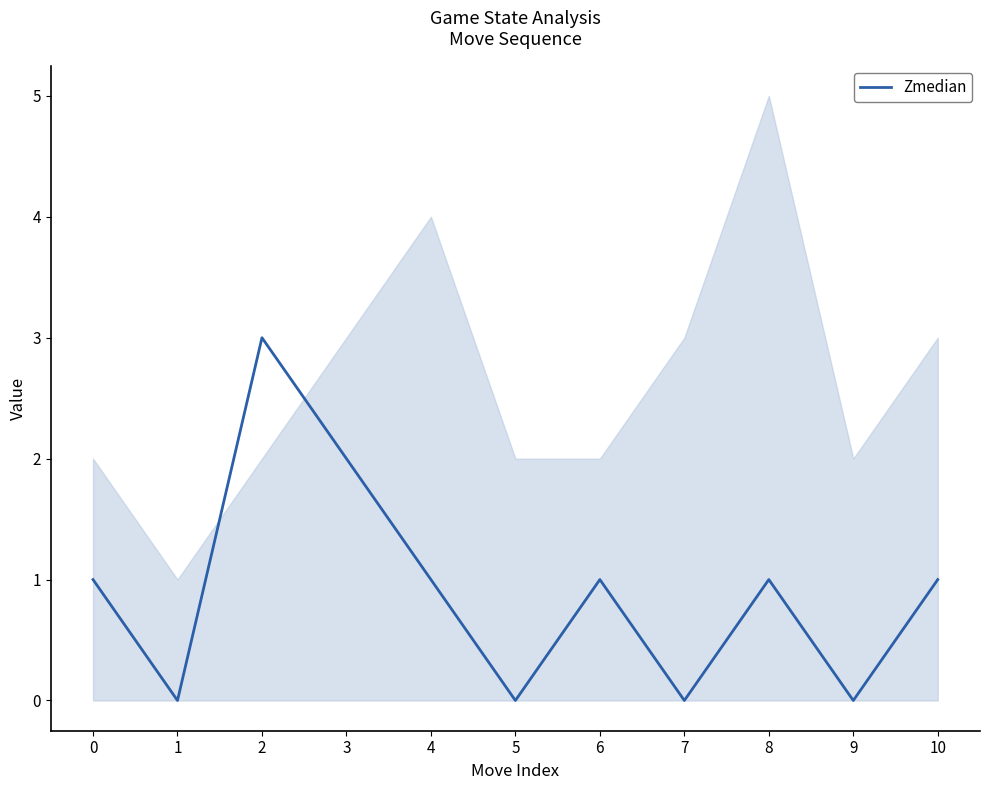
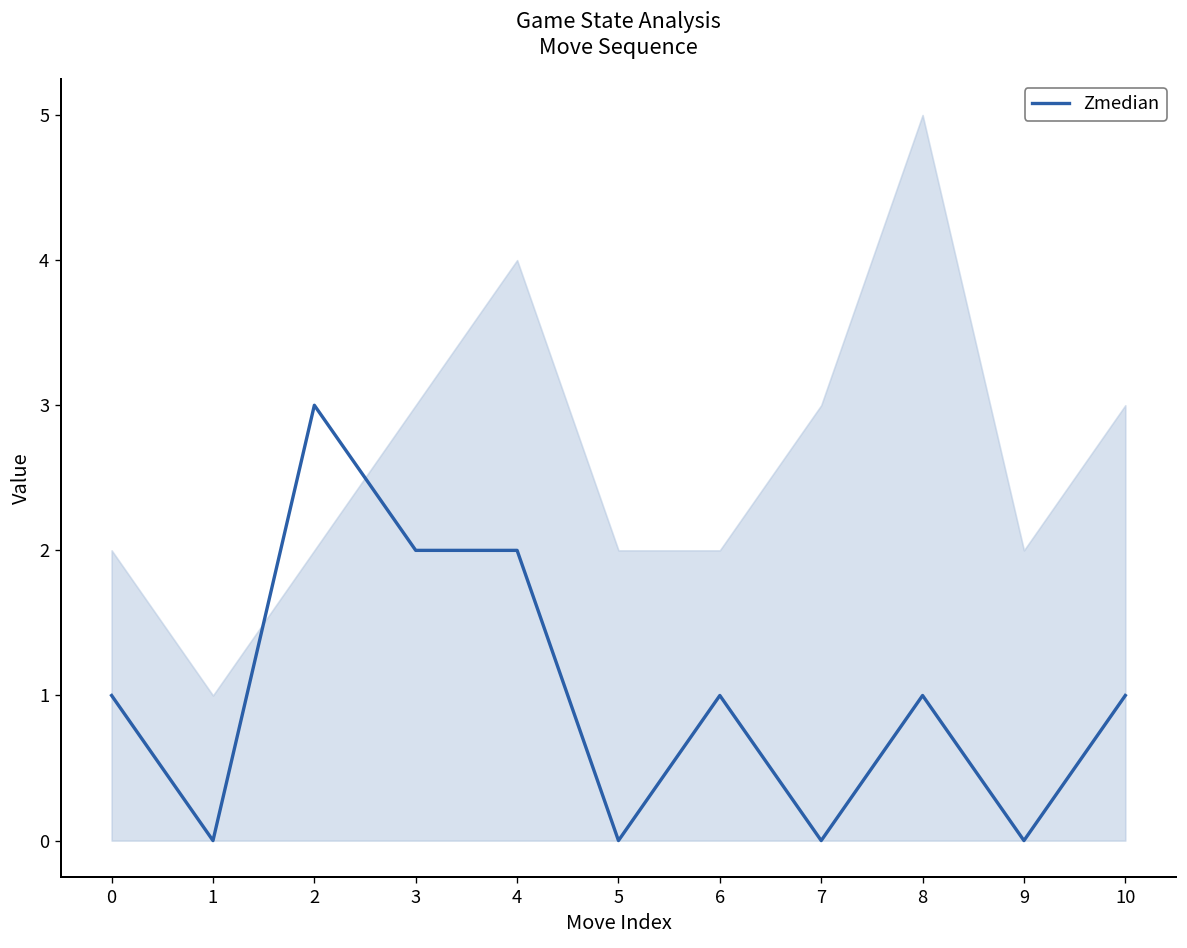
  {
    "Zmedian": {
      "0": 1,
      "1": 0,
      "2": 3,
      "3": 2,
-     "4": 1,
+     "4": 2,
      "5": 0,
      "6": 1,
      "7": 0,
      "8": 1,
      "9": 0,
      "10": 1
    }
  }
